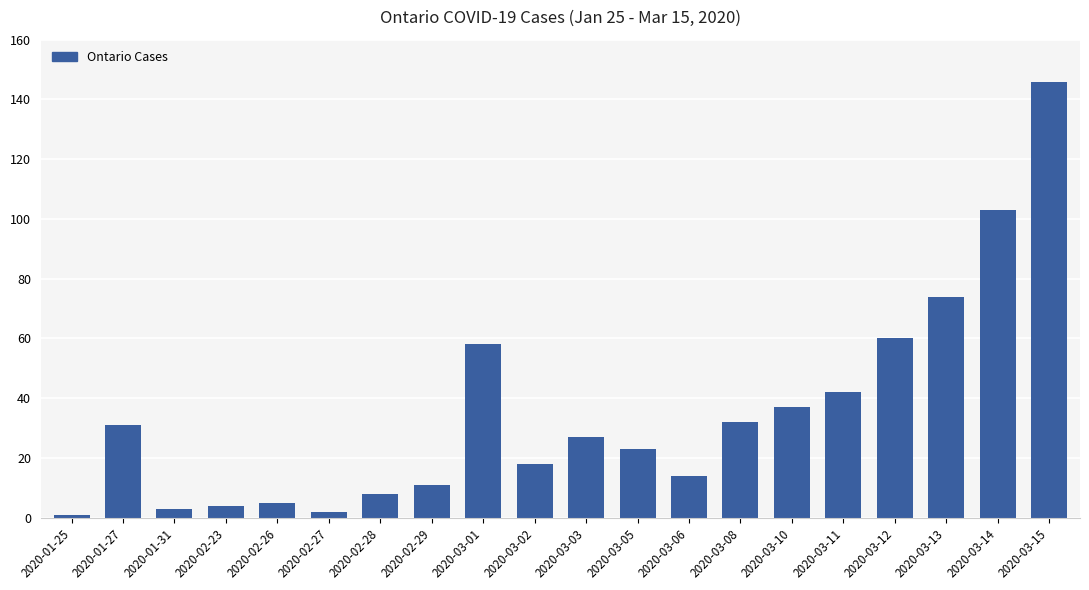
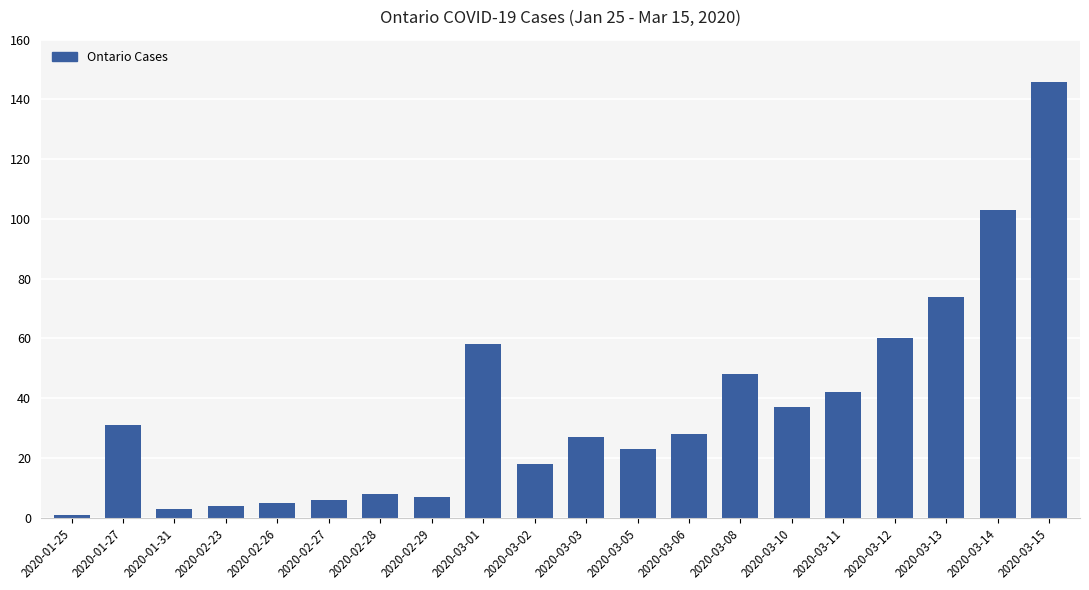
  {
    "2020-01-25": 1,
    "2020-01-27": 31,
    "2020-01-31": 3,
    "2020-02-23": 4,
    "2020-02-26": 5,
-   "2020-02-27": 2,
+   "2020-02-27": 6,
    "2020-02-28": 8,
-   "2020-02-29": 11,
+   "2020-02-29": 7,
    "2020-03-01": 58,
    "2020-03-02": 18,
    "2020-03-03": 27,
    "2020-03-05": 23,
-   "2020-03-06": 14,
-   "2020-03-08": 32,
+   "2020-03-06": 28,
+   "2020-03-08": 48,
    "2020-03-10": 37,
    "2020-03-11": 42,
    "2020-03-12": 60,
    "2020-03-13": 74,
    "2020-03-14": 103,
    "2020-03-15": 146
  }
